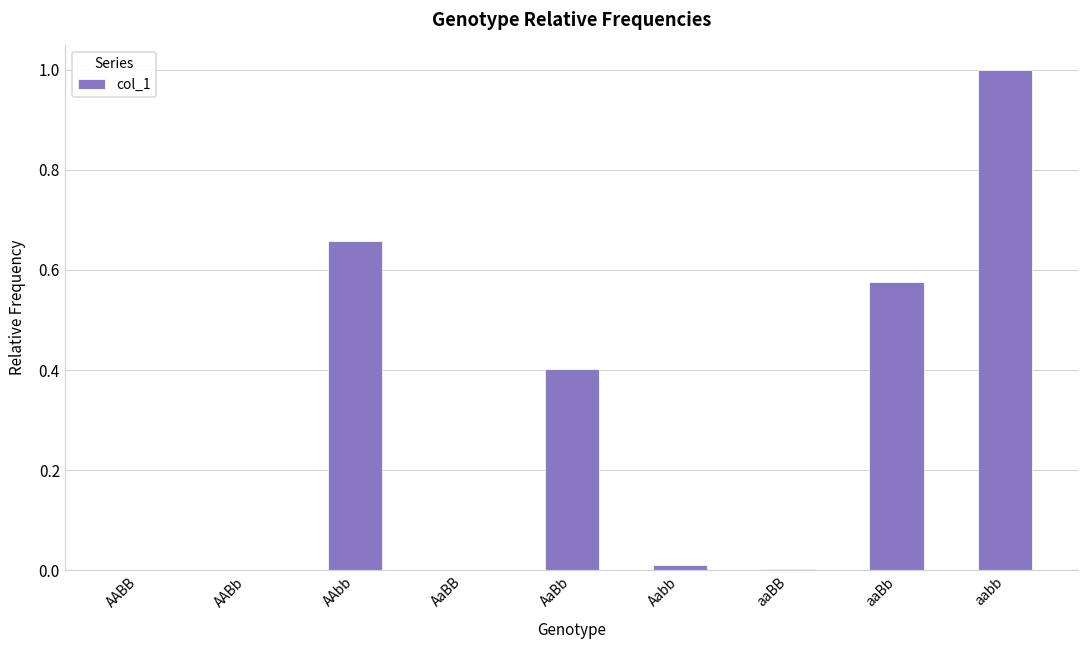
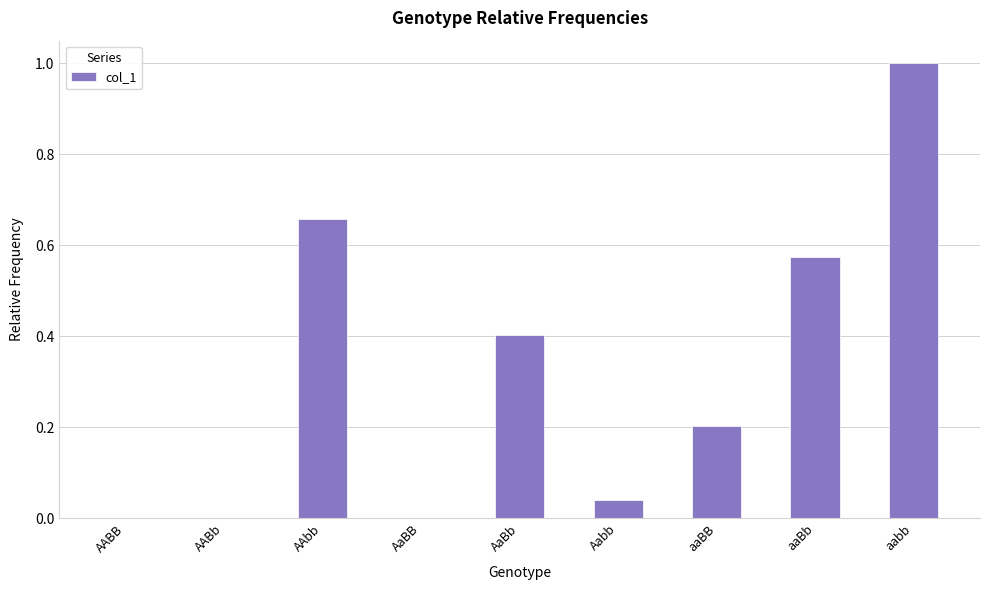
  {
    "AAbb": 0.66,
    "AaBb": 0.40,
-   "Aabb": 0.01,
-   "aaBB": 0.00,
+   "Aabb": 0.04,
+   "aaBB": 0.20,
    "aaBb": 0.58,
    "aabb": 1.00
  }
